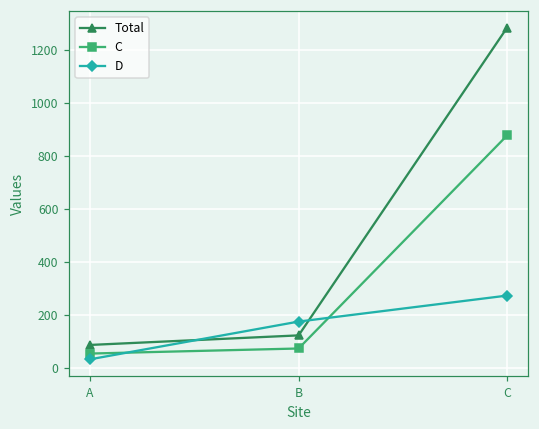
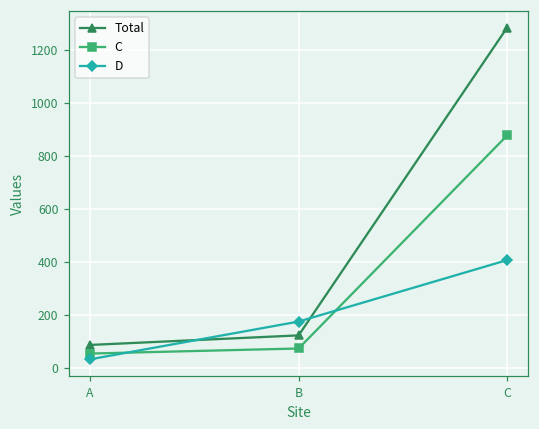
  {
    "D": {
      "A": 30,
      "B": 170,
-     "C": 270
+     "C": 410
    }
  }
